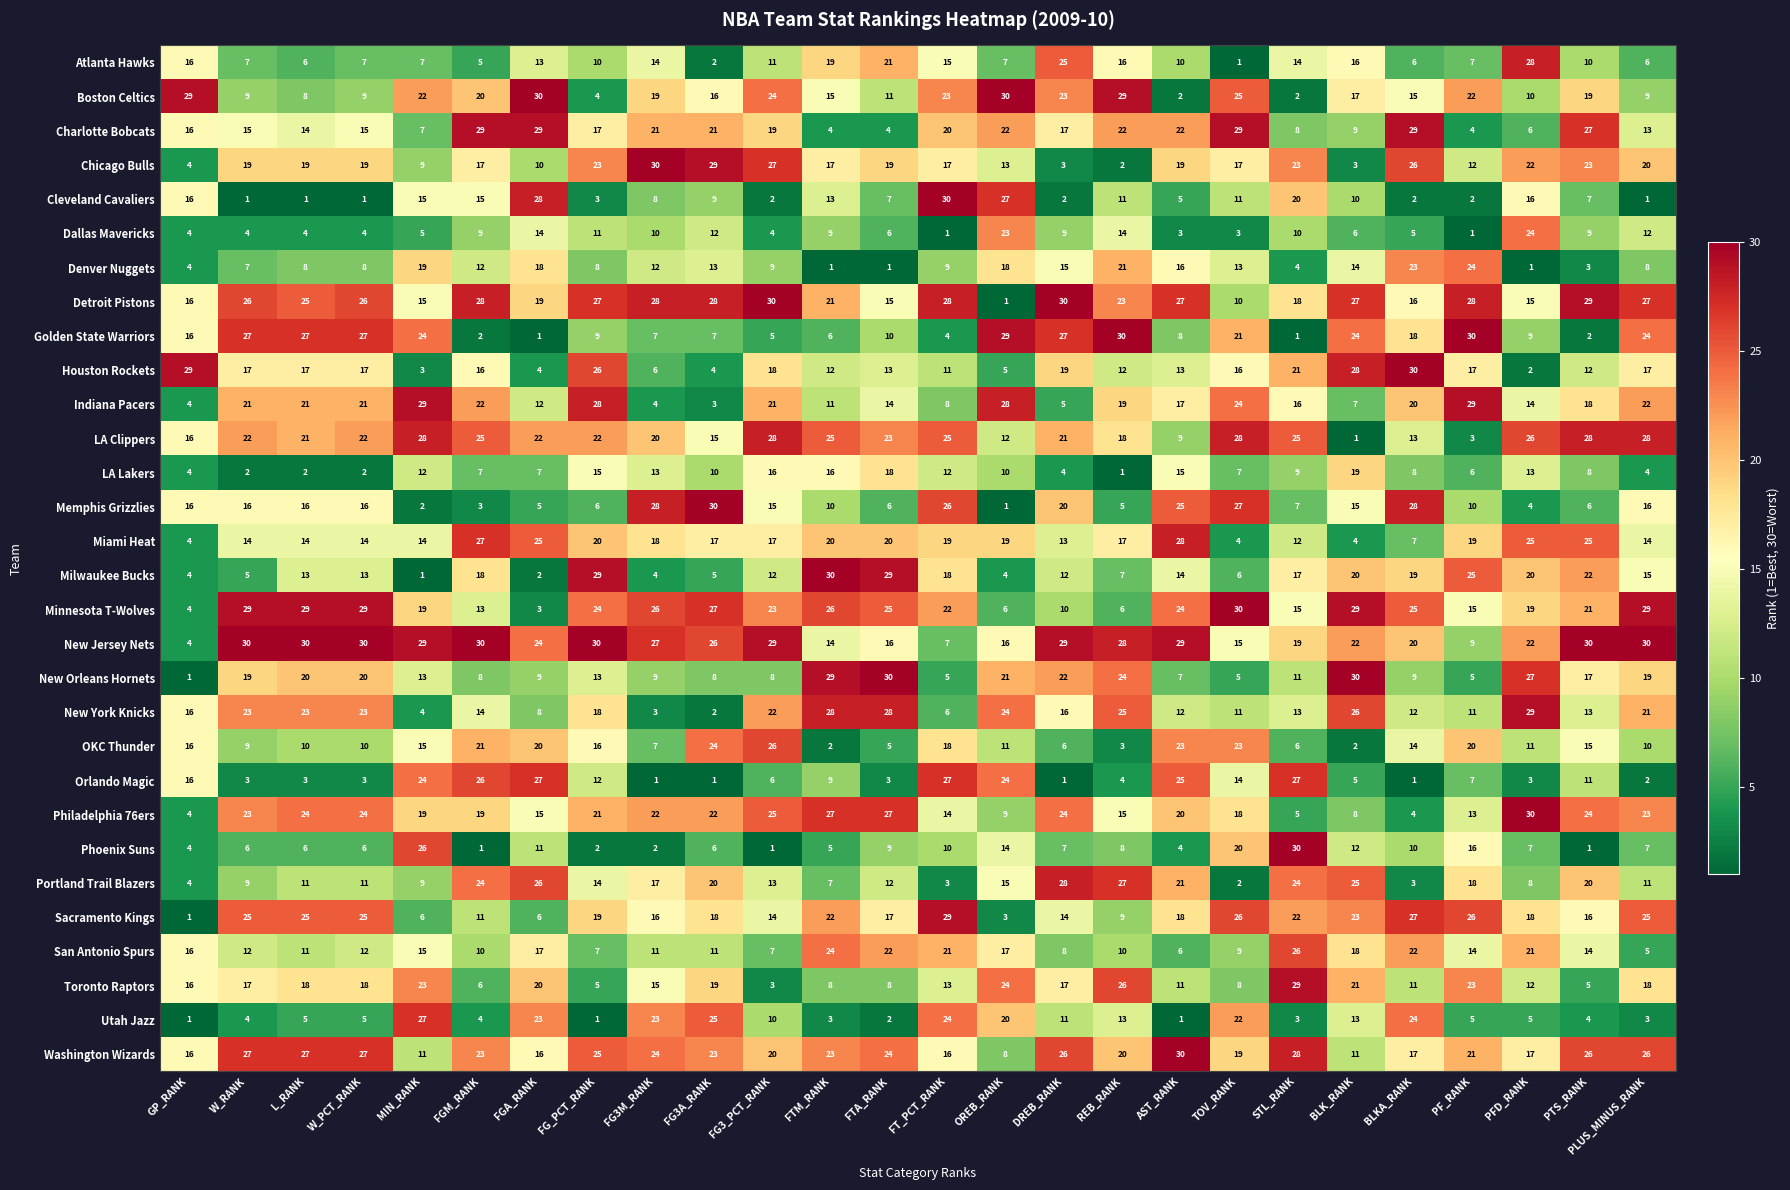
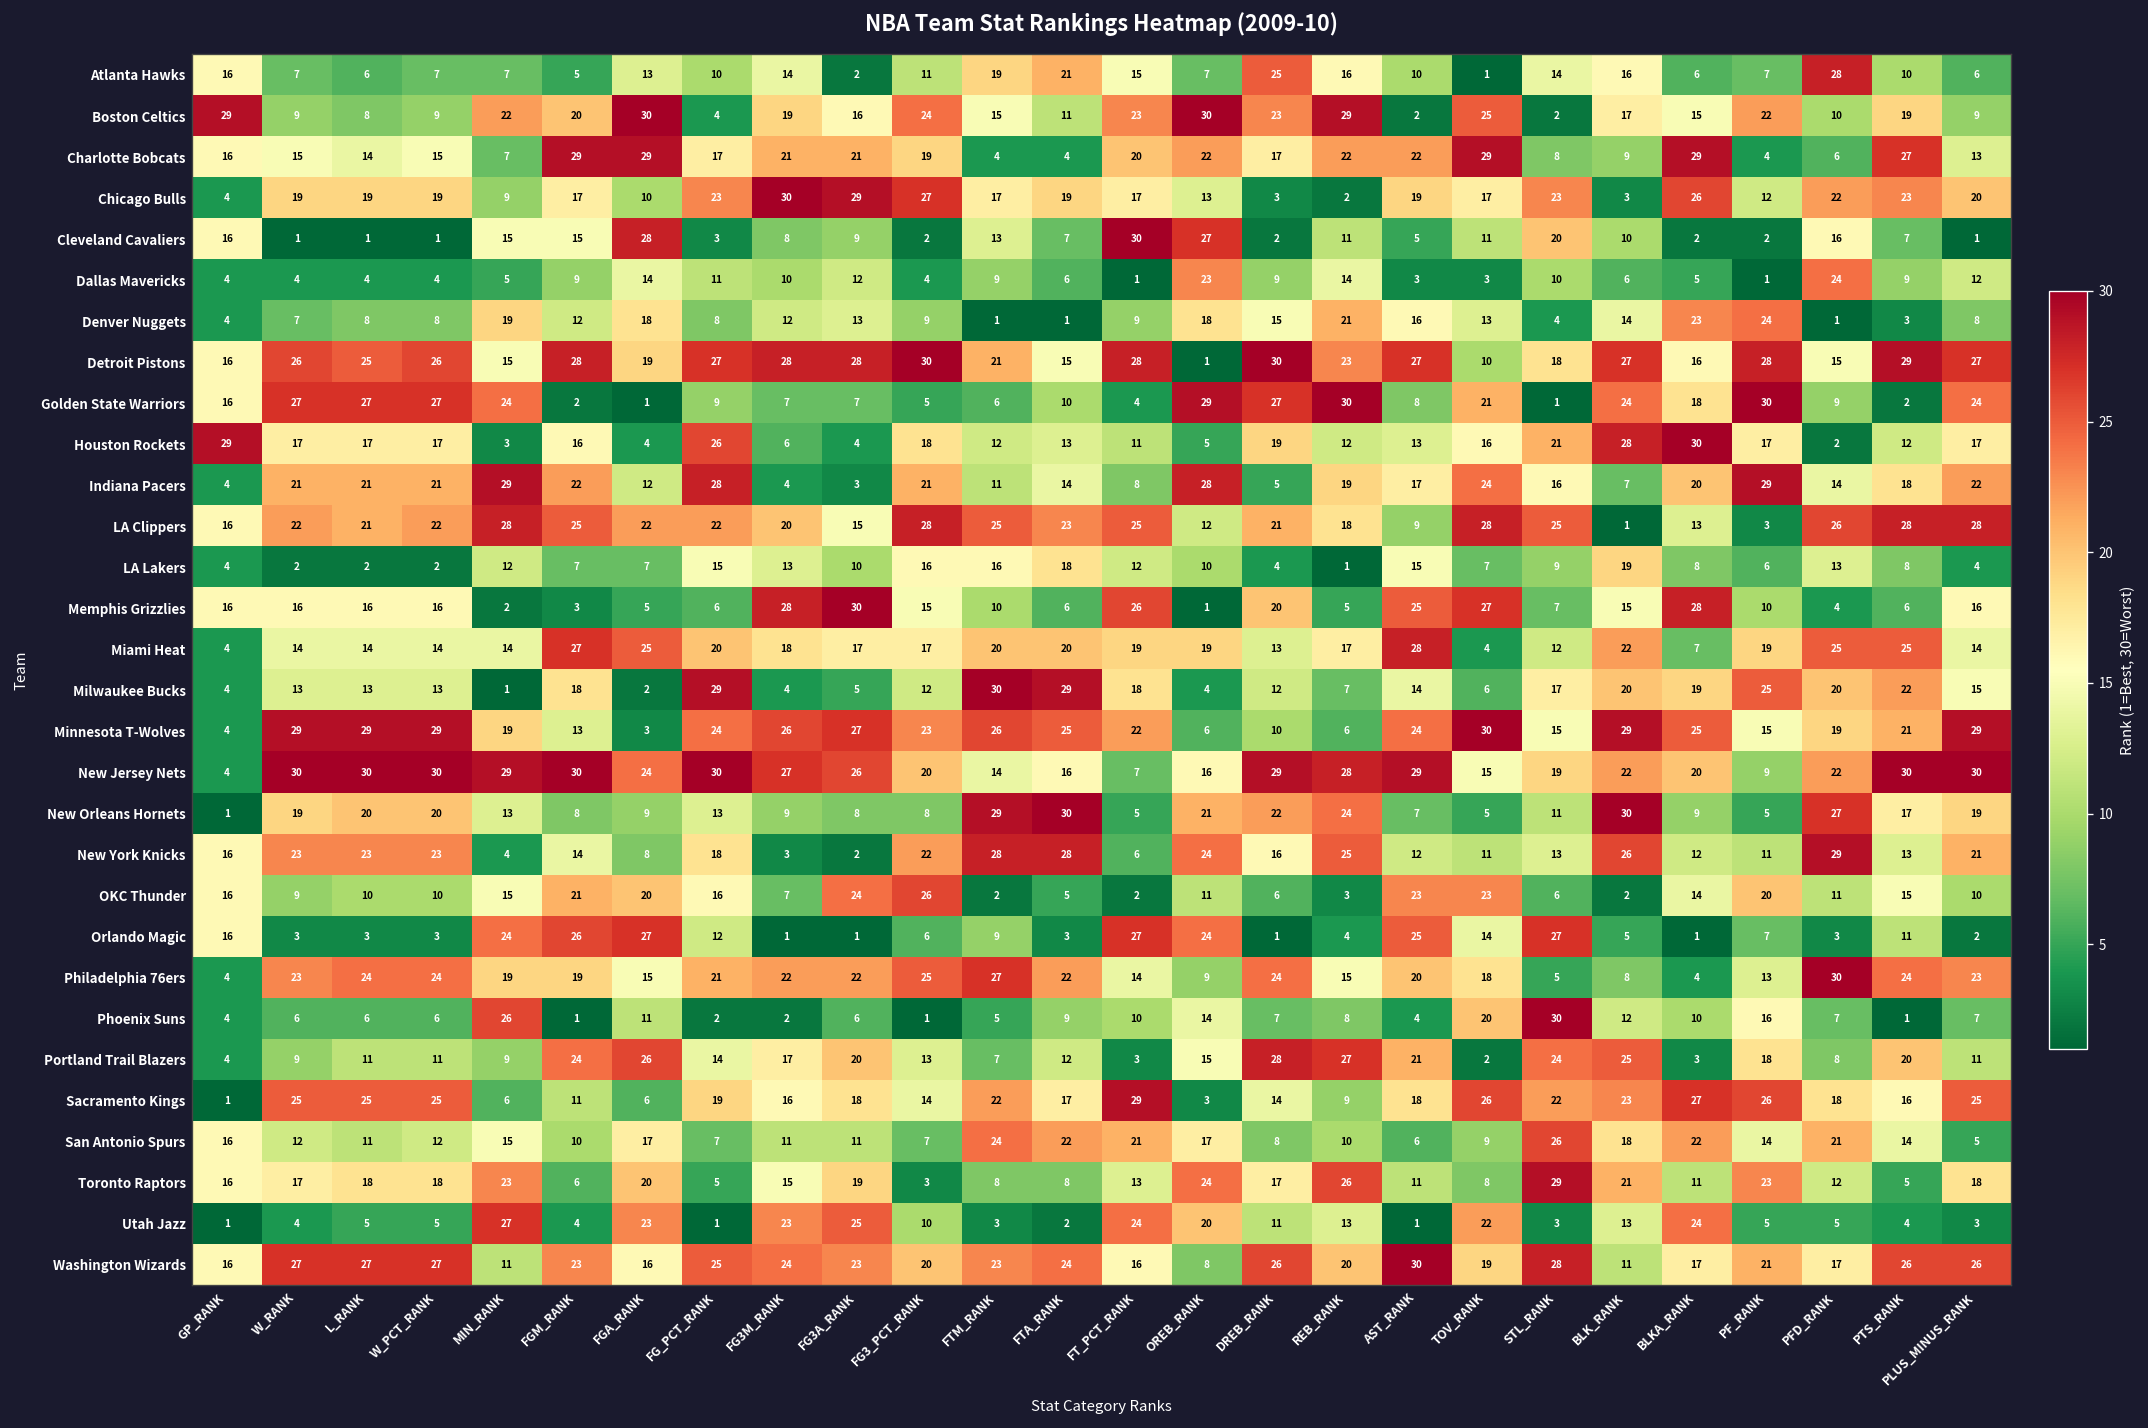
  {
    "Miami Heat": {
      "GP_RANK": 4,
      "W_RANK": 14,
      "L_RANK": 14,
      "W_PCT_RANK": 14,
      "MIN_RANK": 14,
      "FGM_RANK": 27,
      "FGA_RANK": 25,
      "FG_PCT_RANK": 20,
      "FG3M_RANK": 18,
      "FG3A_RANK": 17,
      "FG3_PCT_RANK": 17,
      "FTM_RANK": 20,
      "FTA_RANK": 20,
      "FT_PCT_RANK": 19,
      "OREB_RANK": 19,
      "DREB_RANK": 13,
      "REB_RANK": 17,
      "AST_RANK": 28,
      "TOV_RANK": 4,
      "STL_RANK": 12,
-     "BLK_RANK": 4,
+     "BLK_RANK": 22,
      "BLKA_RANK": 7,
      "PF_RANK": 19,
      "PFD_RANK": 25,
      "PTS_RANK": 25,
      "PLUS_MINUS_RANK": 14
    },
    "Milwaukee Bucks": {
      "GP_RANK": 4,
-     "W_RANK": 5,
+     "W_RANK": 13,
      "L_RANK": 13,
      "W_PCT_RANK": 13,
      "MIN_RANK": 1,
      "FGM_RANK": 18,
      "FGA_RANK": 2,
      "FG_PCT_RANK": 29,
      "FG3M_RANK": 4,
      "FG3A_RANK": 5,
      "FG3_PCT_RANK": 12,
      "FTM_RANK": 30,
      "FTA_RANK": 29,
      "FT_PCT_RANK": 18,
      "OREB_RANK": 4,
      "DREB_RANK": 12,
      "REB_RANK": 7,
      "AST_RANK": 14,
      "TOV_RANK": 6,
      "STL_RANK": 17,
      "BLK_RANK": 20,
      "BLKA_RANK": 19,
      "PF_RANK": 25,
      "PFD_RANK": 20,
      "PTS_RANK": 22,
      "PLUS_MINUS_RANK": 15
    },
    "New Jersey Nets": {
      "GP_RANK": 4,
      "W_RANK": 30,
      "L_RANK": 30,
      "W_PCT_RANK": 30,
      "MIN_RANK": 29,
      "FGM_RANK": 30,
      "FGA_RANK": 24,
      "FG_PCT_RANK": 30,
      "FG3M_RANK": 27,
      "FG3A_RANK": 26,
-     "FG3_PCT_RANK": 29,
+     "FG3_PCT_RANK": 20,
      "FTM_RANK": 14,
      "FTA_RANK": 16,
      "FT_PCT_RANK": 7,
      "OREB_RANK": 16,
      "DREB_RANK": 29,
      "REB_RANK": 28,
      "AST_RANK": 29,
      "TOV_RANK": 15,
      "STL_RANK": 19,
      "BLK_RANK": 22,
      "BLKA_RANK": 20,
      "PF_RANK": 9,
      "PFD_RANK": 22,
      "PTS_RANK": 30,
      "PLUS_MINUS_RANK": 30
    },
    "OKC Thunder": {
      "GP_RANK": 16,
      "W_RANK": 9,
      "L_RANK": 10,
      "W_PCT_RANK": 10,
      "MIN_RANK": 15,
      "FGM_RANK": 21,
      "FGA_RANK": 20,
      "FG_PCT_RANK": 16,
      "FG3M_RANK": 7,
      "FG3A_RANK": 24,
      "FG3_PCT_RANK": 26,
      "FTM_RANK": 2,
      "FTA_RANK": 5,
-     "FT_PCT_RANK": 18,
+     "FT_PCT_RANK": 2,
      "OREB_RANK": 11,
      "DREB_RANK": 6,
      "REB_RANK": 3,
      "AST_RANK": 23,
      "TOV_RANK": 23,
      "STL_RANK": 6,
      "BLK_RANK": 2,
      "BLKA_RANK": 14,
      "PF_RANK": 20,
      "PFD_RANK": 11,
      "PTS_RANK": 15,
      "PLUS_MINUS_RANK": 10
    },
    "Philadelphia 76ers": {
      "GP_RANK": 4,
      "W_RANK": 23,
      "L_RANK": 24,
      "W_PCT_RANK": 24,
      "MIN_RANK": 19,
      "FGM_RANK": 19,
      "FGA_RANK": 15,
      "FG_PCT_RANK": 21,
      "FG3M_RANK": 22,
      "FG3A_RANK": 22,
      "FG3_PCT_RANK": 25,
      "FTM_RANK": 27,
-     "FTA_RANK": 27,
+     "FTA_RANK": 22,
      "FT_PCT_RANK": 14,
      "OREB_RANK": 9,
      "DREB_RANK": 24,
      "REB_RANK": 15,
      "AST_RANK": 20,
      "TOV_RANK": 18,
      "STL_RANK": 5,
      "BLK_RANK": 8,
      "BLKA_RANK": 4,
      "PF_RANK": 13,
      "PFD_RANK": 30,
      "PTS_RANK": 24,
      "PLUS_MINUS_RANK": 23
    }
  }
